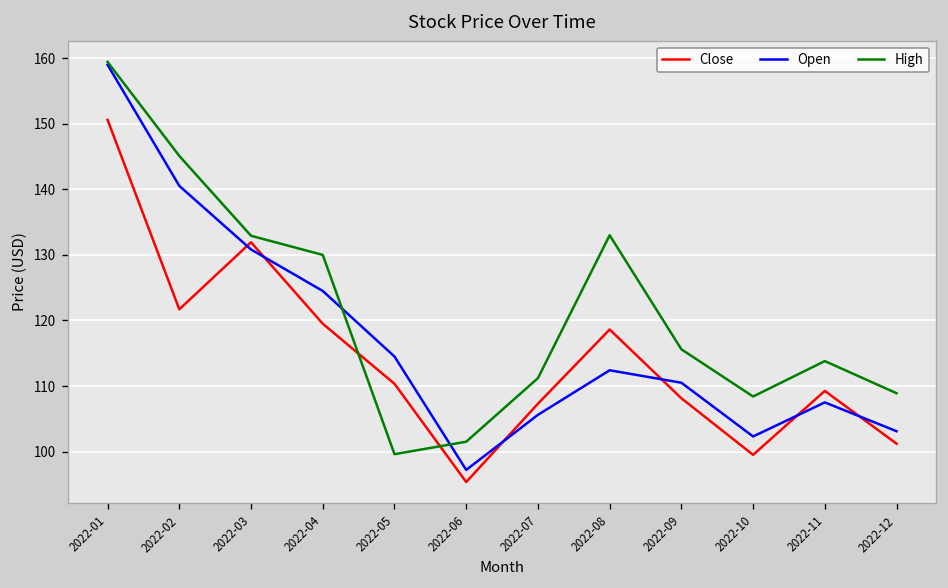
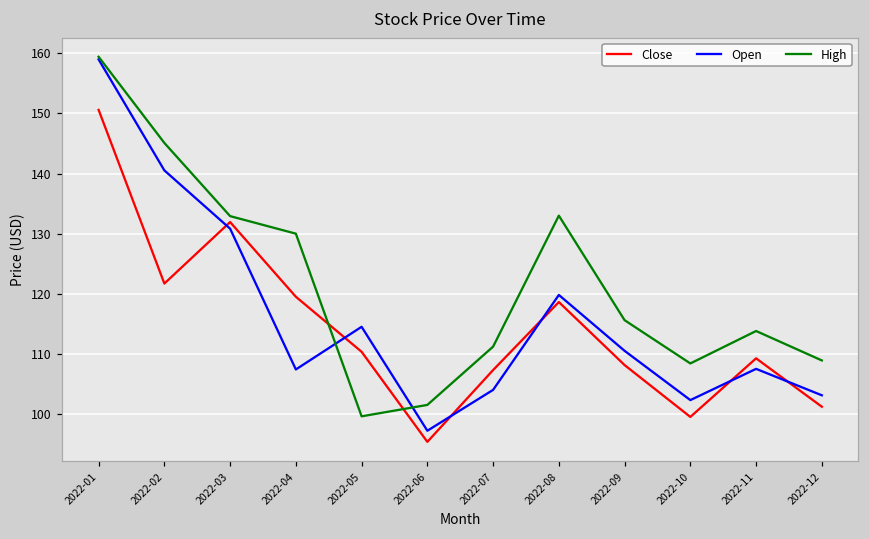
  {
    "Close": {
      "2022-01": 151,
      "2022-02": 122,
      "2022-03": 132,
      "2022-04": 120,
      "2022-05": 110,
      "2022-06": 95,
      "2022-07": 107,
      "2022-08": 119,
      "2022-09": 108,
      "2022-10": 100,
      "2022-11": 109,
      "2022-12": 101
    },
    "Open": {
      "2022-02": 141,
      "2022-03": 131,
-     "2022-04": 125,
+     "2022-04": 107,
      "2022-05": 115,
      "2022-06": 97,
-     "2022-07": 106,
-     "2022-08": 112,
+     "2022-07": 104,
+     "2022-08": 120,
      "2022-09": 111,
      "2022-10": 102,
      "2022-11": 108,
      "2022-12": 103
    },
    "High": {
      "2022-02": 145,
      "2022-03": 133,
      "2022-04": 130,
      "2022-05": 100,
      "2022-06": 102,
      "2022-07": 111,
      "2022-08": 133,
      "2022-09": 116,
      "2022-10": 108,
      "2022-11": 114,
      "2022-12": 109
    }
  }
